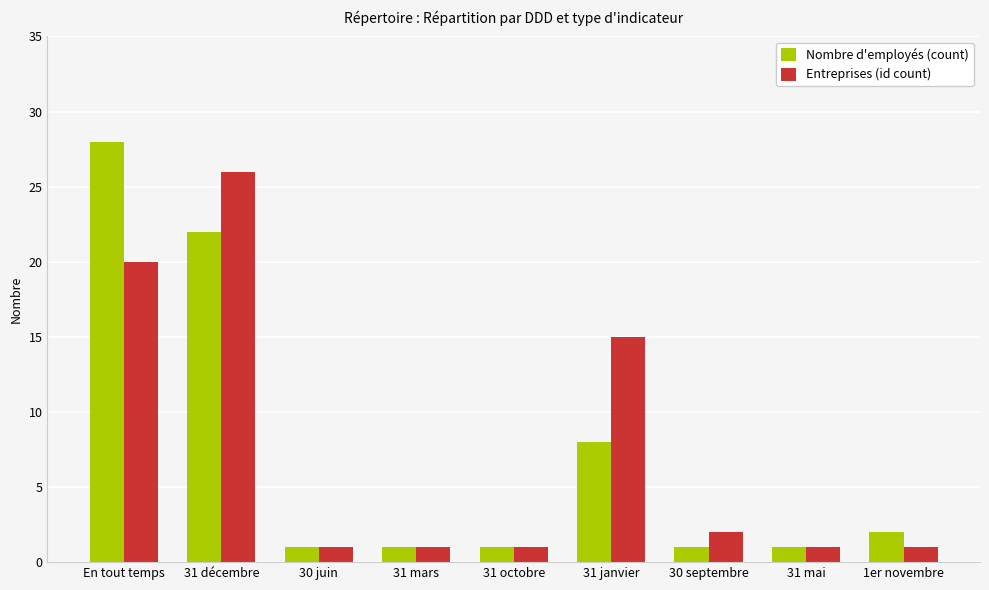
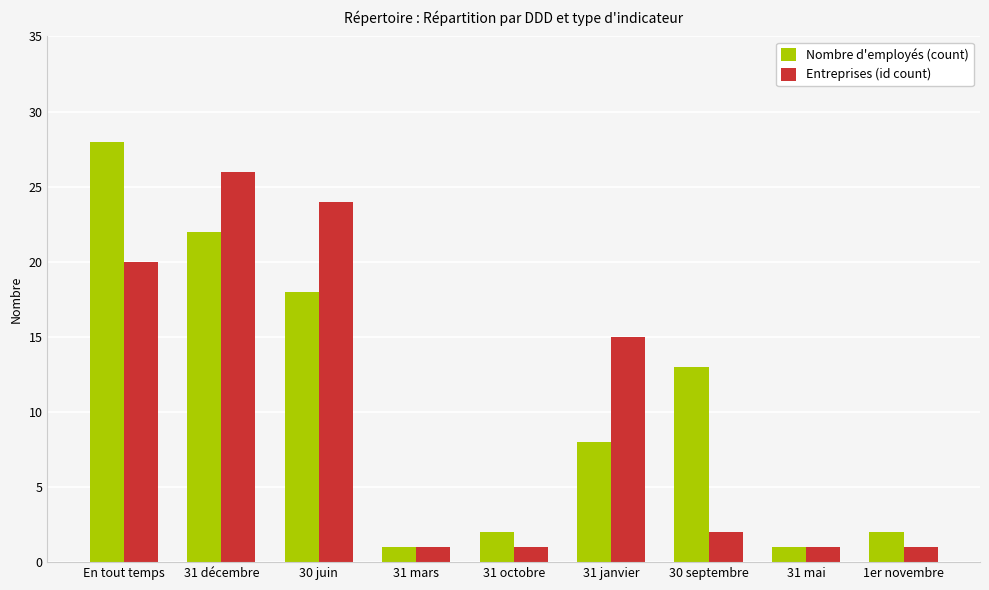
  {
    "Nombre d'employés (count)": {
      "En tout temps": 28,
      "31 décembre": 22,
-     "30 juin": 1,
+     "30 juin": 18,
      "31 mars": 1,
-     "31 octobre": 1,
+     "31 octobre": 2,
      "31 janvier": 8,
-     "30 septembre": 1,
+     "30 septembre": 13,
      "31 mai": 1,
      "1er novembre": 2
    },
    "Entreprises (id count)": {
      "En tout temps": 20,
      "31 décembre": 26,
-     "30 juin": 1,
+     "30 juin": 24,
      "31 mars": 1,
      "31 octobre": 1,
      "31 janvier": 15,
      "30 septembre": 2,
      "31 mai": 1,
      "1er novembre": 1
    }
  }
